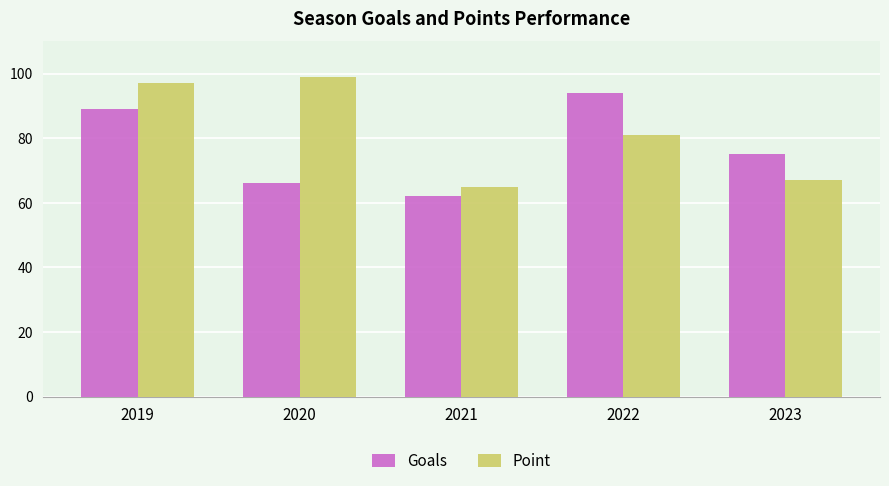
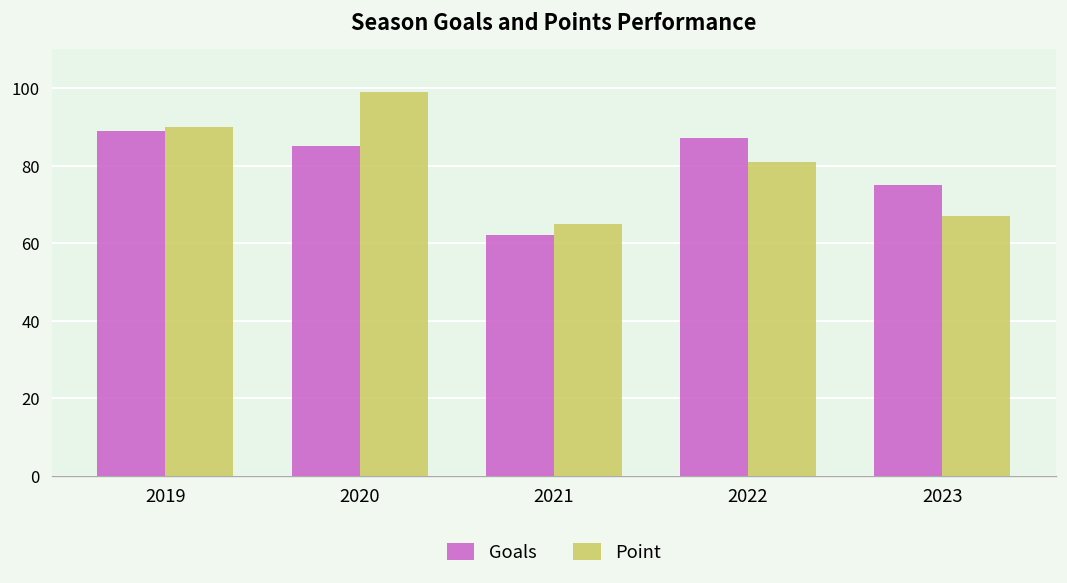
  {
    "Goals": {
      "2019": 89,
-     "2020": 66,
+     "2020": 85,
      "2021": 62,
-     "2022": 94,
+     "2022": 87,
      "2023": 75
    },
    "Point": {
-     "2019": 97,
+     "2019": 90,
      "2020": 99,
      "2021": 65,
      "2022": 81,
      "2023": 67
    }
  }
